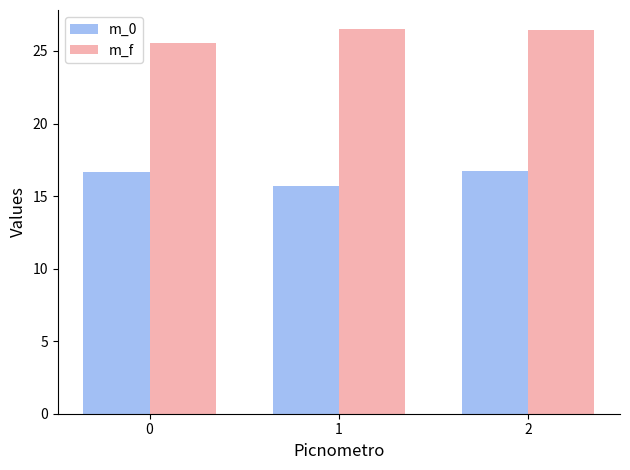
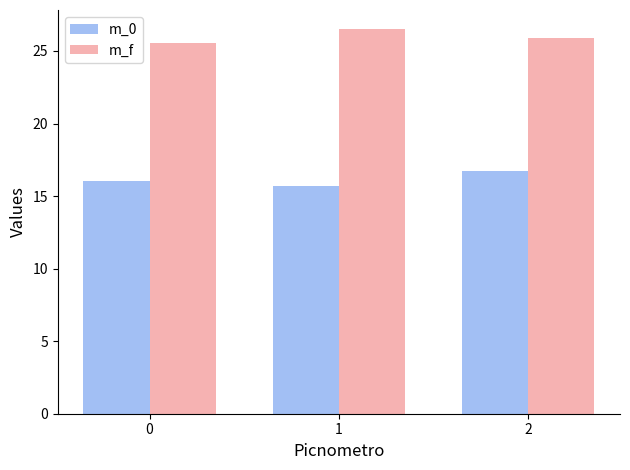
  {
    "m_0": {
-     "0": 16.7,
+     "0": 16.0,
      "1": 15.7,
      "2": 16.7
    },
    "m_f": {
      "0": 25.6,
      "1": 26.5,
-     "2": 26.4
+     "2": 25.9
    }
  }
